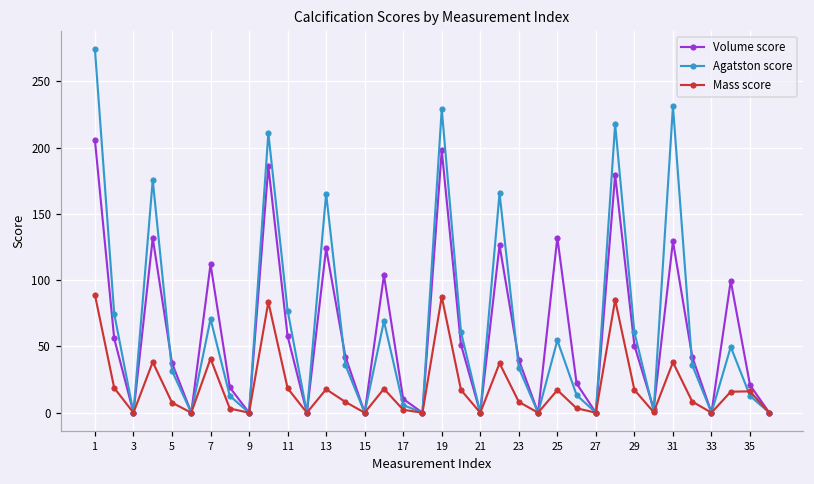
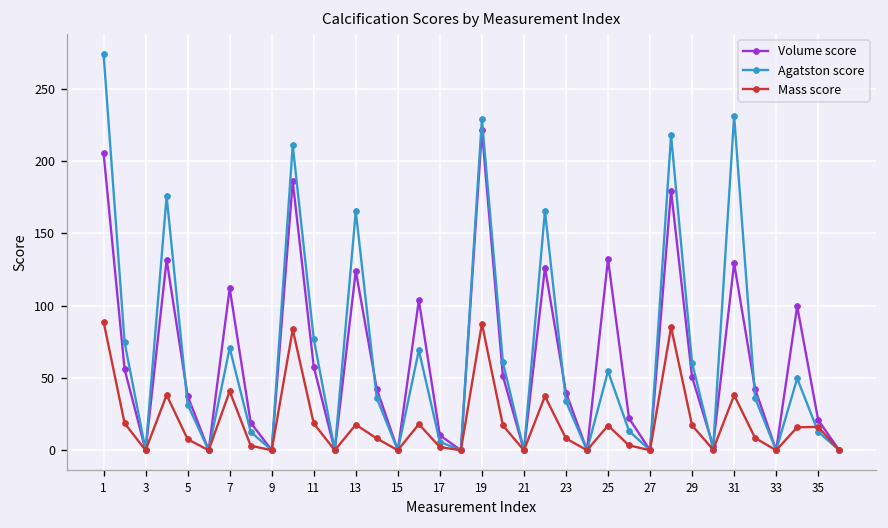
  {
    "Volume score": {
      "1": 206,
      "5": 38,
      "7": 112,
      "11": 58,
      "13": 124,
      "17": 10,
-     "19": 198,
+     "19": 221,
      "23": 40,
      "25": 132,
      "29": 51,
      "31": 129,
      "35": 21
    },
    "Agatston score": {
      "1": 274,
      "5": 32,
      "7": 71,
      "11": 77,
      "13": 165,
      "17": 6,
      "19": 229,
      "23": 34,
      "25": 55,
      "29": 61,
      "31": 231,
      "35": 13
    },
    "Mass score": {
      "1": 89,
      "5": 8,
      "7": 41,
      "11": 19,
      "13": 18,
      "17": 2,
      "19": 88,
      "23": 8,
      "25": 17,
      "29": 17,
      "31": 38,
      "35": 16
    }
  }
